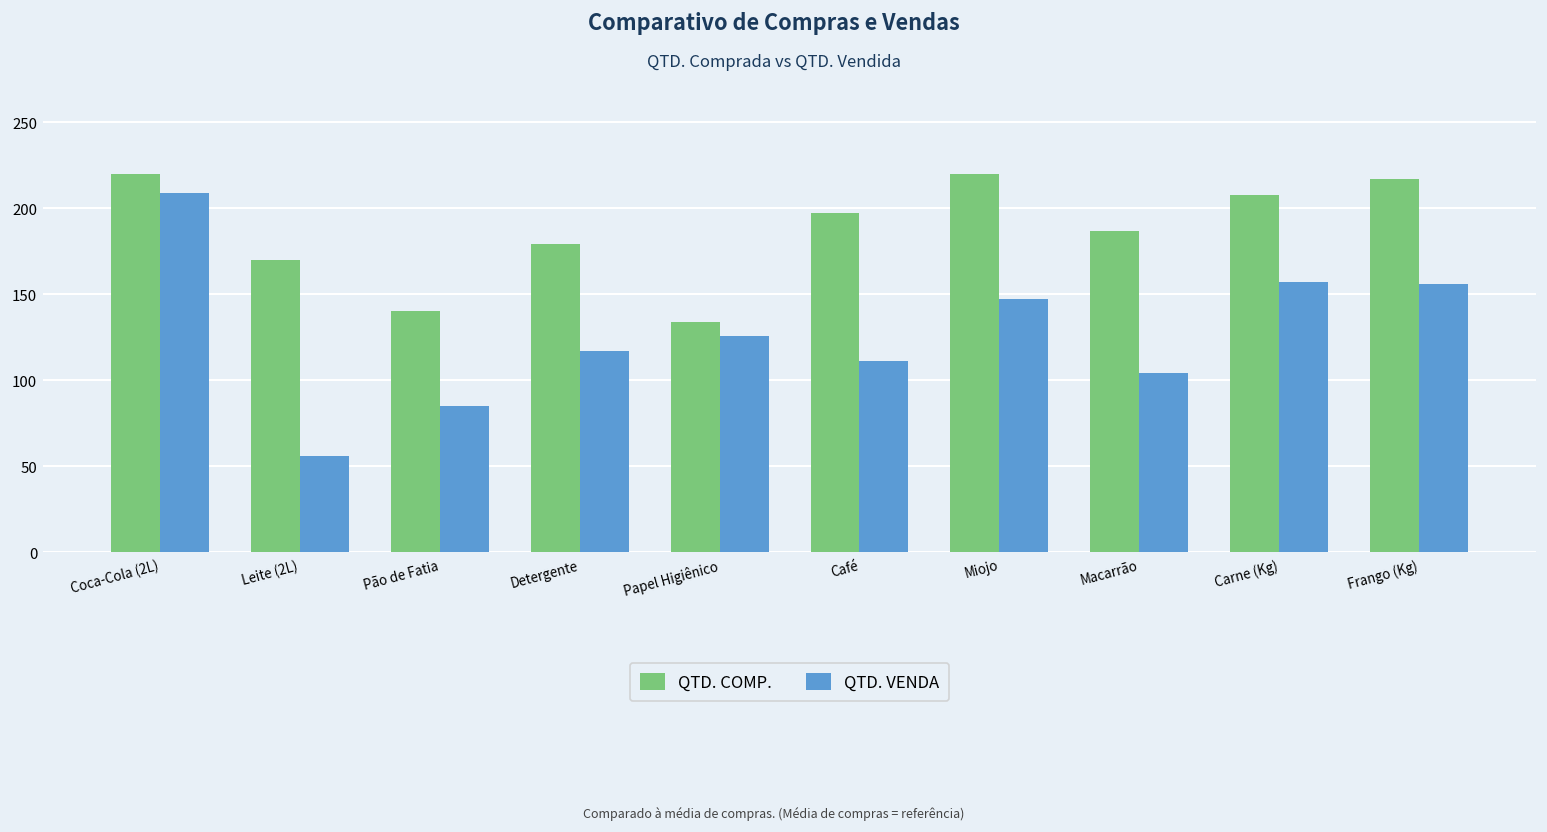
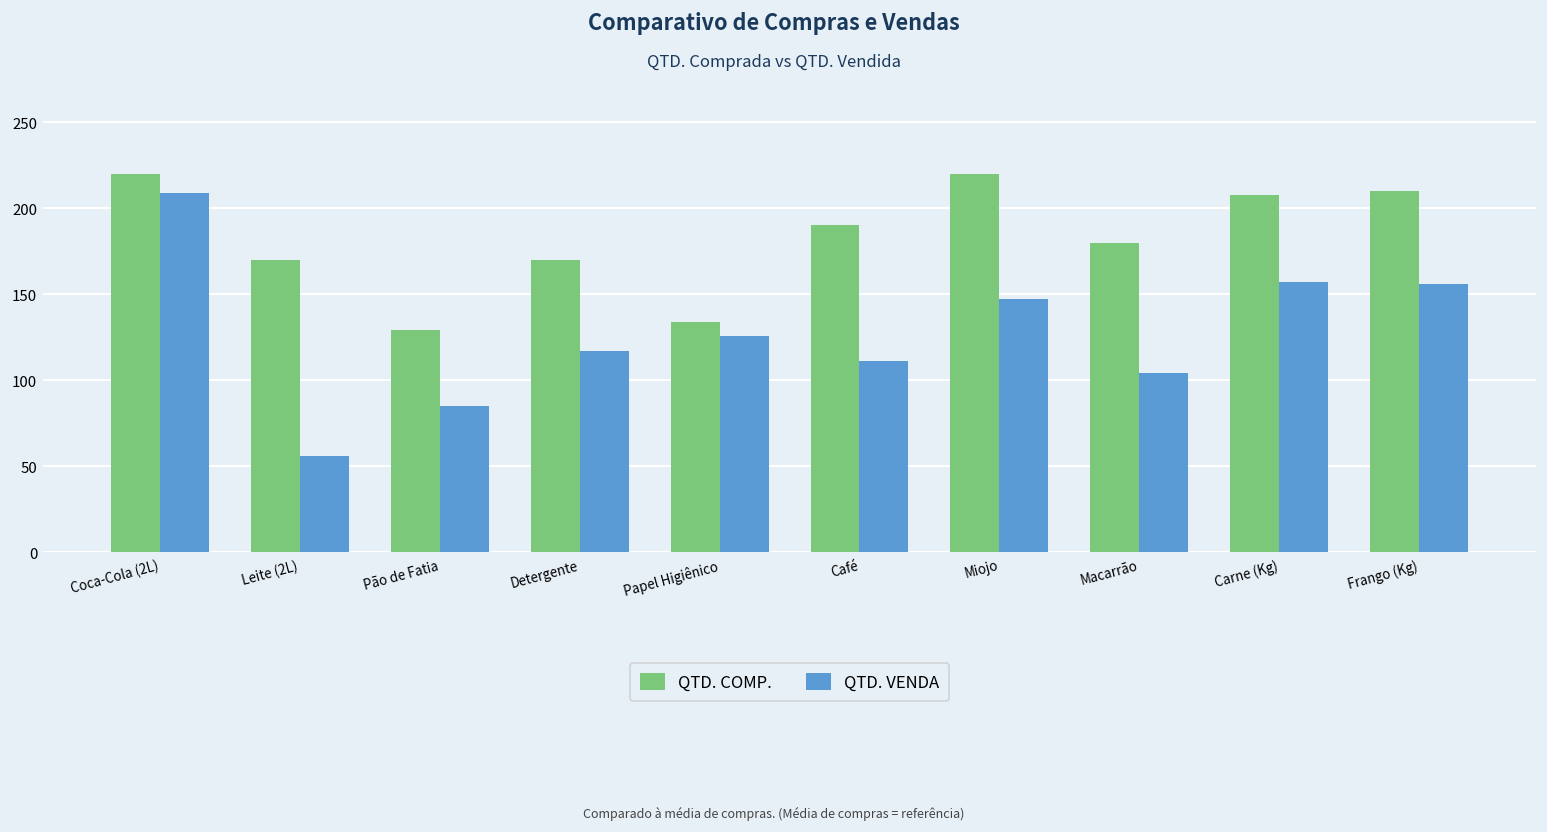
  {
    "QTD. COMP.": {
      "Coca-Cola (2L)": 220,
      "Leite (2L)": 170,
-     "Pão de Fatia": 140,
-     "Detergente": 179,
+     "Pão de Fatia": 129,
+     "Detergente": 170,
      "Papel Higiênico": 134,
-     "Café": 197,
+     "Café": 190,
      "Miojo": 220,
-     "Macarrão": 187,
+     "Macarrão": 180,
      "Carne (Kg)": 208,
-     "Frango (Kg)": 217
+     "Frango (Kg)": 210
    },
    "QTD. VENDA": {
      "Coca-Cola (2L)": 209,
      "Leite (2L)": 56,
      "Pão de Fatia": 85,
      "Detergente": 117,
      "Papel Higiênico": 126,
      "Café": 111,
      "Miojo": 147,
      "Macarrão": 104,
      "Carne (Kg)": 157,
      "Frango (Kg)": 156
    }
  }
